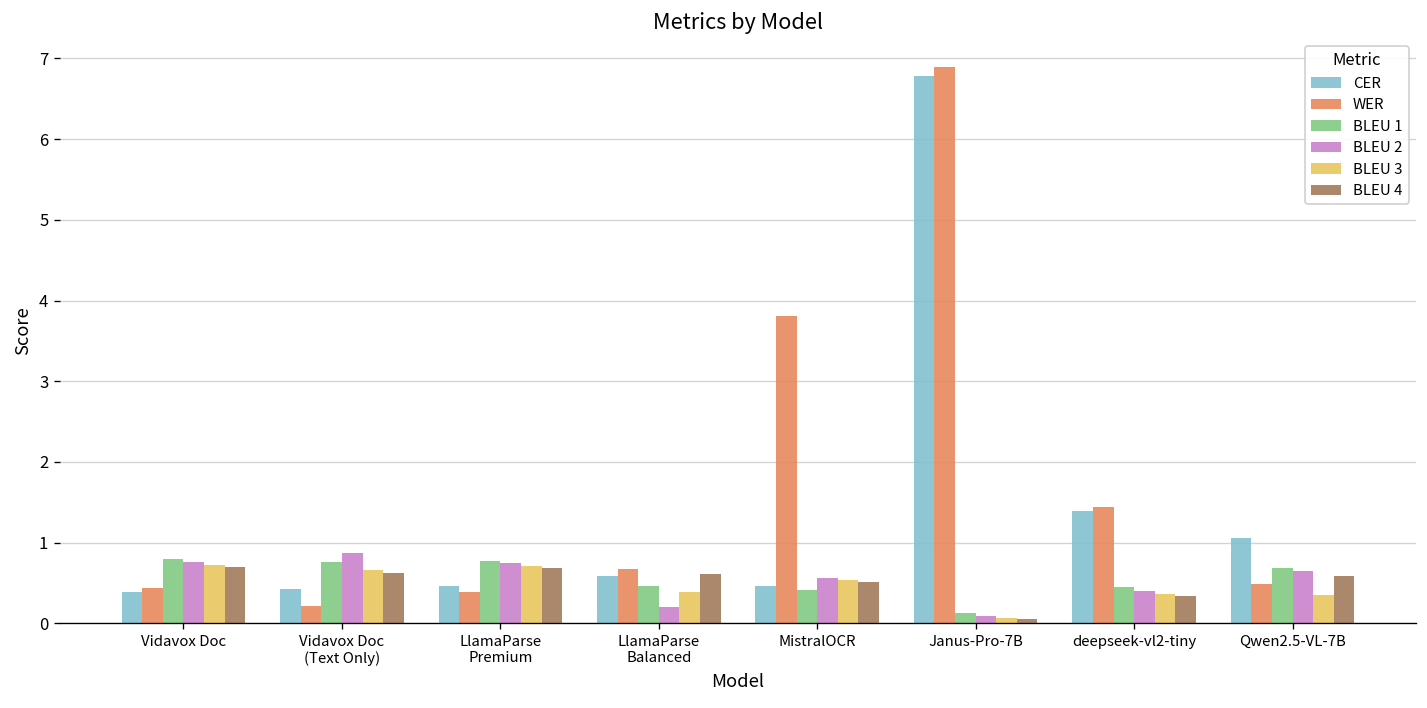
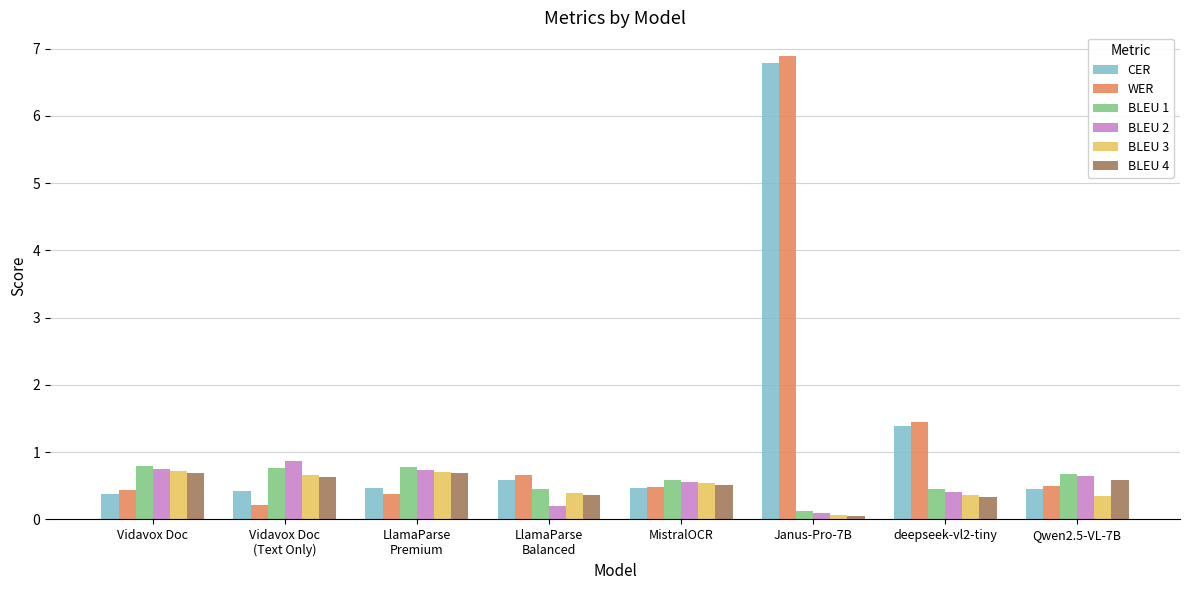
  {
    "CER": {
      "Vidavox Doc": 0.4,
      "Vidavox Doc (Text Only)": 0.4,
      "LlamaParse Premium": 0.5,
      "LlamaParse Balanced": 0.6,
      "MistralOCR": 0.5,
      "Janus-Pro-7B": 6.8,
      "deepseek-vl2-tiny": 1.4,
-     "Qwen2.5-VL-7B": 1.1
+     "Qwen2.5-VL-7B": 0.5
    },
    "WER": {
      "Vidavox Doc": 0.4,
      "Vidavox Doc (Text Only)": 0.2,
      "LlamaParse Premium": 0.4,
      "LlamaParse Balanced": 0.7,
-     "MistralOCR": 3.8,
+     "MistralOCR": 0.5,
      "Janus-Pro-7B": 6.9,
      "deepseek-vl2-tiny": 1.4,
      "Qwen2.5-VL-7B": 0.5
    },
    "BLEU 1": {
      "Vidavox Doc": 0.8,
      "Vidavox Doc (Text Only)": 0.8,
      "LlamaParse Premium": 0.8,
      "LlamaParse Balanced": 0.5,
-     "MistralOCR": 0.4,
+     "MistralOCR": 0.6,
      "Janus-Pro-7B": 0.1,
      "deepseek-vl2-tiny": 0.4,
      "Qwen2.5-VL-7B": 0.7
    },
    "BLEU 2": {
      "Vidavox Doc": 0.8,
      "Vidavox Doc (Text Only)": 0.9,
      "LlamaParse Premium": 0.7,
      "LlamaParse Balanced": 0.2,
      "MistralOCR": 0.6,
      "Janus-Pro-7B": 0.1,
      "deepseek-vl2-tiny": 0.4,
      "Qwen2.5-VL-7B": 0.6
    },
    "BLEU 3": {
      "Vidavox Doc": 0.7,
      "Vidavox Doc (Text Only)": 0.7,
      "LlamaParse Premium": 0.7,
      "LlamaParse Balanced": 0.4,
      "MistralOCR": 0.5,
      "Janus-Pro-7B": 0.1,
      "deepseek-vl2-tiny": 0.4,
      "Qwen2.5-VL-7B": 0.3
    },
    "BLEU 4": {
      "Vidavox Doc": 0.7,
      "Vidavox Doc (Text Only)": 0.6,
      "LlamaParse Premium": 0.7,
-     "LlamaParse Balanced": 0.6,
+     "LlamaParse Balanced": 0.4,
      "MistralOCR": 0.5,
      "Janus-Pro-7B": 0.1,
      "deepseek-vl2-tiny": 0.3,
      "Qwen2.5-VL-7B": 0.6
    }
  }
